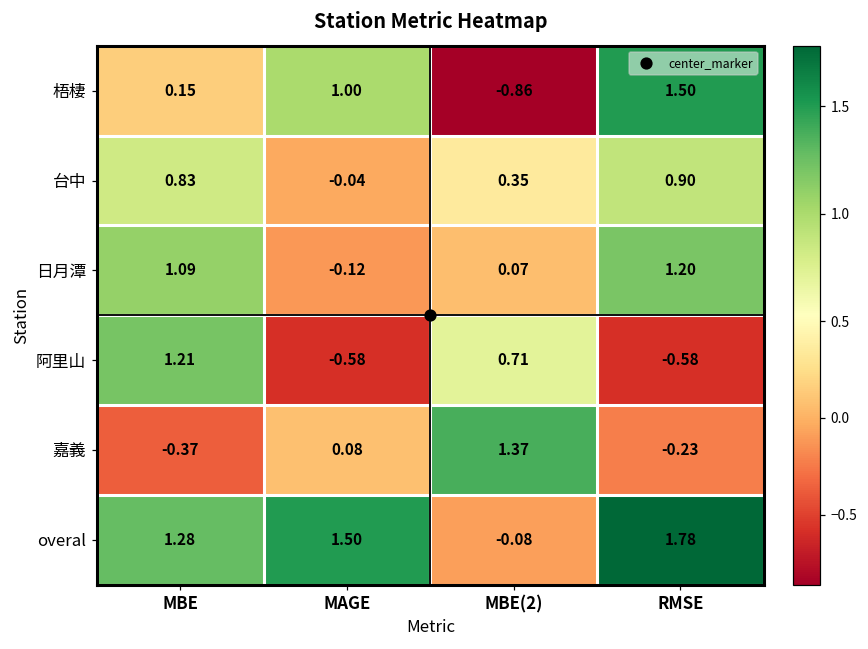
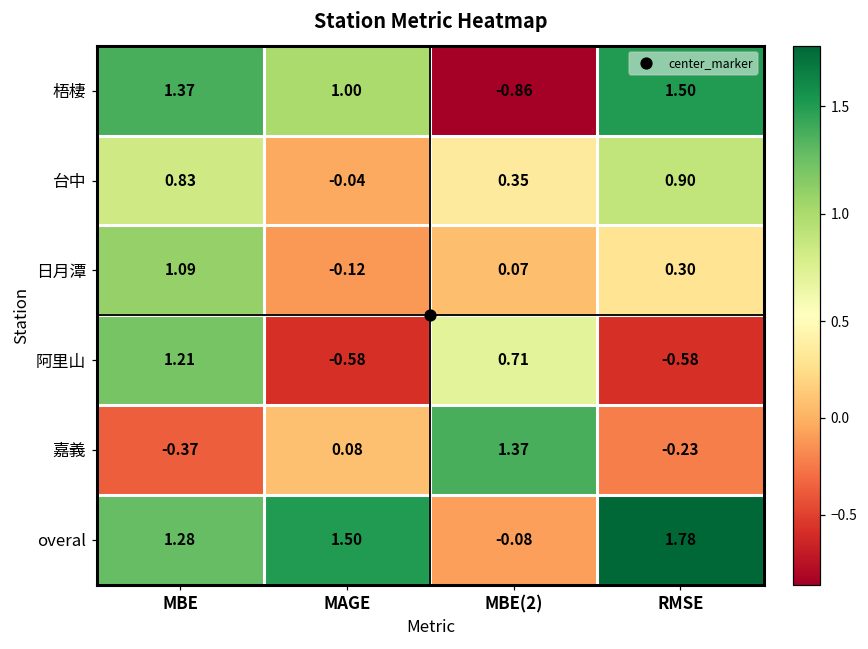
  {
    "梧棲": {
-     "MBE": 0.15,
+     "MBE": 1.37,
      "MAGE": 1.00,
      "MBE(2)": -0.86,
      "RMSE": 1.50
    },
    "台中": {
      "MBE": 0.83,
      "MAGE": -0.04,
      "MBE(2)": 0.35,
      "RMSE": 0.90
    },
    "日月潭": {
      "MBE": 1.09,
      "MAGE": -0.12,
      "MBE(2)": 0.07,
-     "RMSE": 1.20
+     "RMSE": 0.30
    },
    "阿里山": {
      "MBE": 1.21,
      "MAGE": -0.58,
      "MBE(2)": 0.71,
      "RMSE": -0.58
    },
    "嘉義": {
      "MBE": -0.37,
      "MAGE": 0.08,
      "MBE(2)": 1.37,
      "RMSE": -0.23
    },
    "overal": {
      "MBE": 1.28,
      "MAGE": 1.50,
      "MBE(2)": -0.08,
      "RMSE": 1.78
    }
  }
